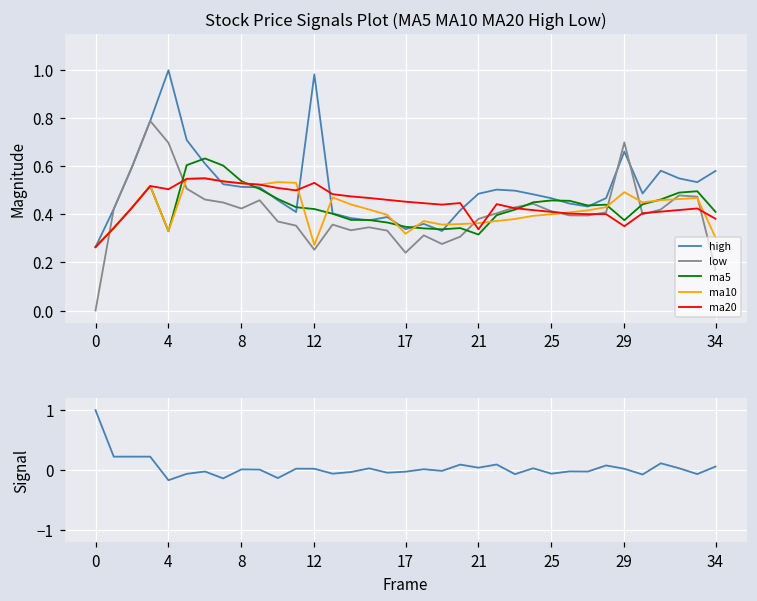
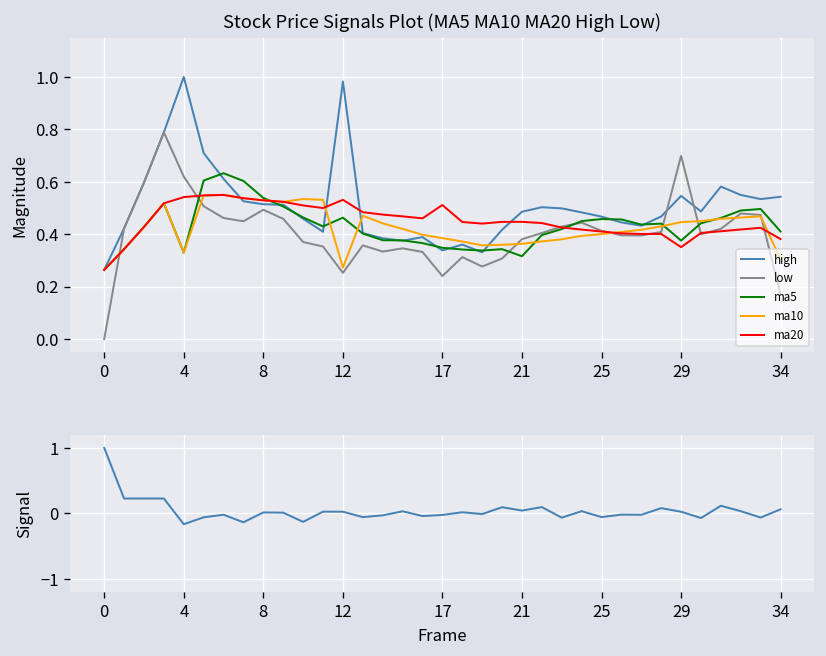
  {
    "Stock Price Signals Plot (MA5 MA10 MA20 High Low)": {
      "high": {
        "4": 1.00,
        "8": 0.51,
        "12": 0.98,
        "21": 0.49,
-       "29": 0.66,
-       "34": 0.58
+       "29": 0.55,
+       "34": 0.54
      },
      "low": {
        "0": 0.00,
-       "4": 0.70,
-       "8": 0.42,
+       "4": 0.62,
+       "8": 0.49,
        "12": 0.25,
        "17": 0.24,
        "21": 0.38,
        "29": 0.70
      },
      "ma5": {
-       "12": 0.42,
+       "12": 0.46,
        "21": 0.32,
        "29": 0.38,
        "34": 0.41
      },
      "ma10": {
        "12": 0.27,
-       "17": 0.32,
+       "17": 0.39,
        "21": 0.36,
-       "29": 0.49
+       "29": 0.45
      },
      "ma20": {
-       "4": 0.50,
+       "4": 0.54,
        "12": 0.53,
-       "17": 0.45,
-       "21": 0.34,
+       "17": 0.51,
+       "21": 0.45,
        "29": 0.35,
        "34": 0.38
      }
    }
  }
